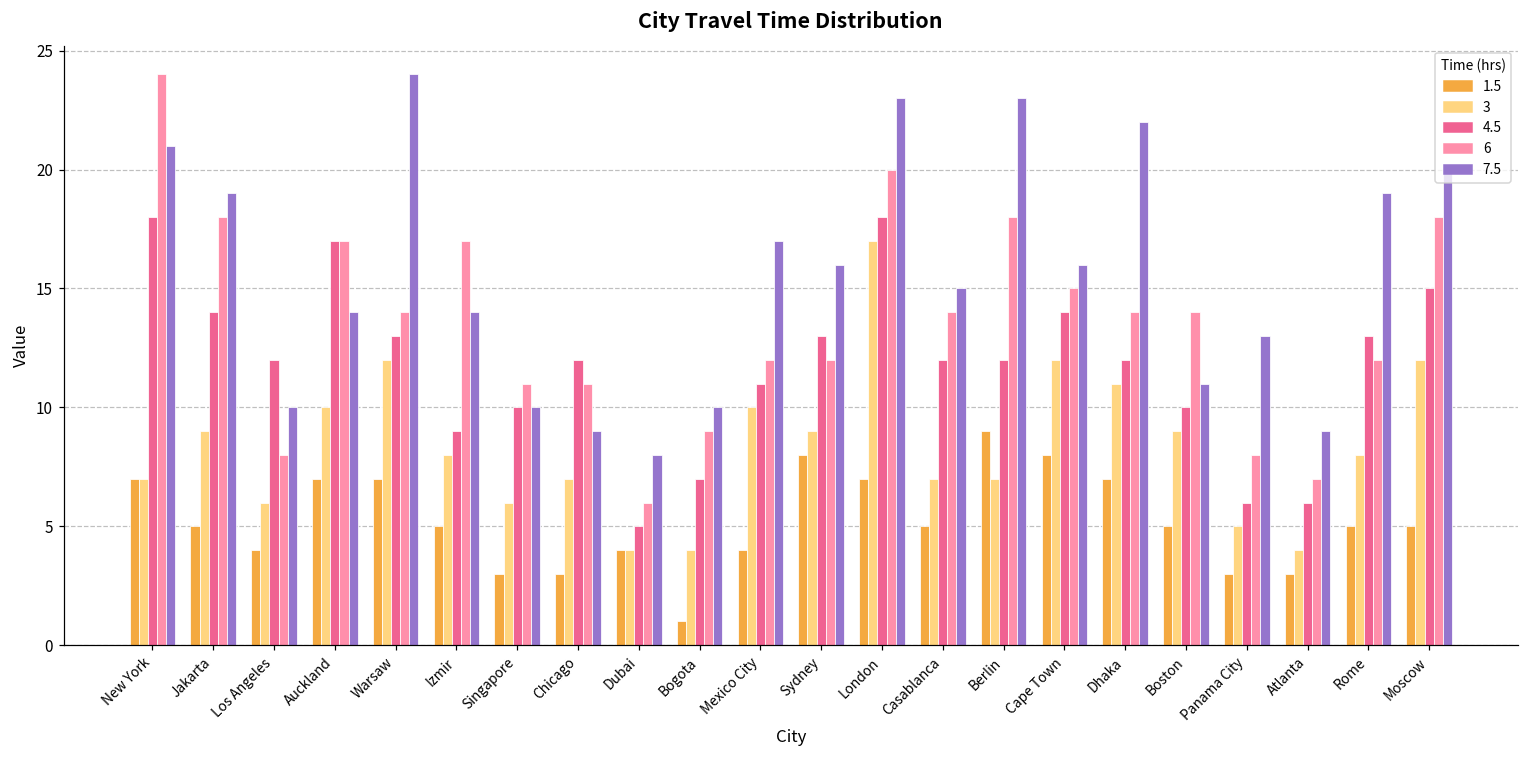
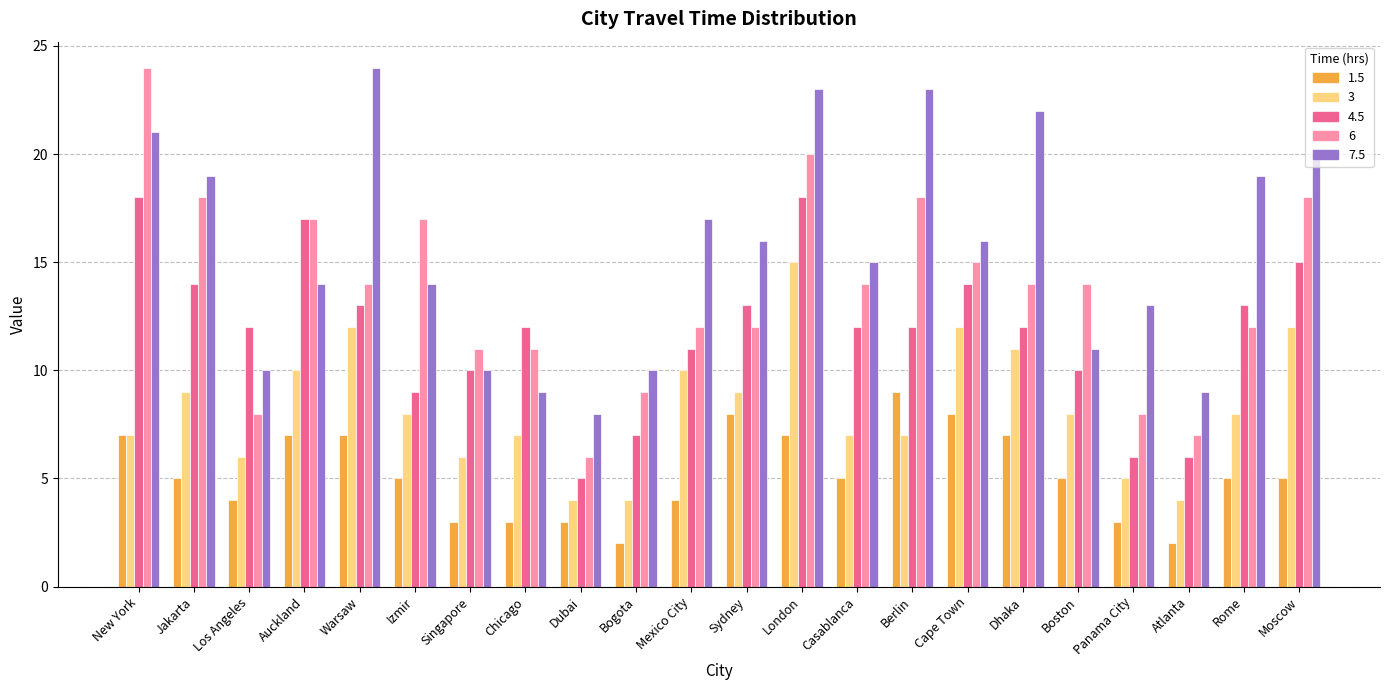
  {
    "1.5": {
      "New York": 7,
      "Jakarta": 5,
      "Los Angeles": 4,
      "Auckland": 7,
      "Warsaw": 7,
      "Izmir": 5,
      "Singapore": 3,
      "Chicago": 3,
-     "Dubai": 4,
-     "Bogota": 1,
+     "Dubai": 3,
+     "Bogota": 2,
      "Mexico City": 4,
      "Sydney": 8,
      "London": 7,
      "Casablanca": 5,
      "Berlin": 9,
      "Cape Town": 8,
      "Dhaka": 7,
      "Boston": 5,
      "Panama City": 3,
-     "Atlanta": 3,
+     "Atlanta": 2,
      "Rome": 5,
      "Moscow": 5
    },
    "3": {
      "New York": 7,
      "Jakarta": 9,
      "Los Angeles": 6,
      "Auckland": 10,
      "Warsaw": 12,
      "Izmir": 8,
      "Singapore": 6,
      "Chicago": 7,
      "Dubai": 4,
      "Bogota": 4,
      "Mexico City": 10,
      "Sydney": 9,
-     "London": 17,
+     "London": 15,
      "Casablanca": 7,
      "Berlin": 7,
      "Cape Town": 12,
      "Dhaka": 11,
-     "Boston": 9,
+     "Boston": 8,
      "Panama City": 5,
      "Atlanta": 4,
      "Rome": 8,
      "Moscow": 12
    },
    "7.5": {
      "New York": 21,
      "Jakarta": 19,
      "Los Angeles": 10,
      "Auckland": 14,
      "Warsaw": 24,
      "Izmir": 14,
      "Singapore": 10,
      "Chicago": 9,
      "Dubai": 8,
      "Bogota": 10,
      "Mexico City": 17,
      "Sydney": 16,
      "London": 23,
      "Casablanca": 15,
      "Berlin": 23,
      "Cape Town": 16,
      "Dhaka": 22,
      "Boston": 11,
      "Panama City": 13,
      "Atlanta": 9,
      "Rome": 19
    }
  }
